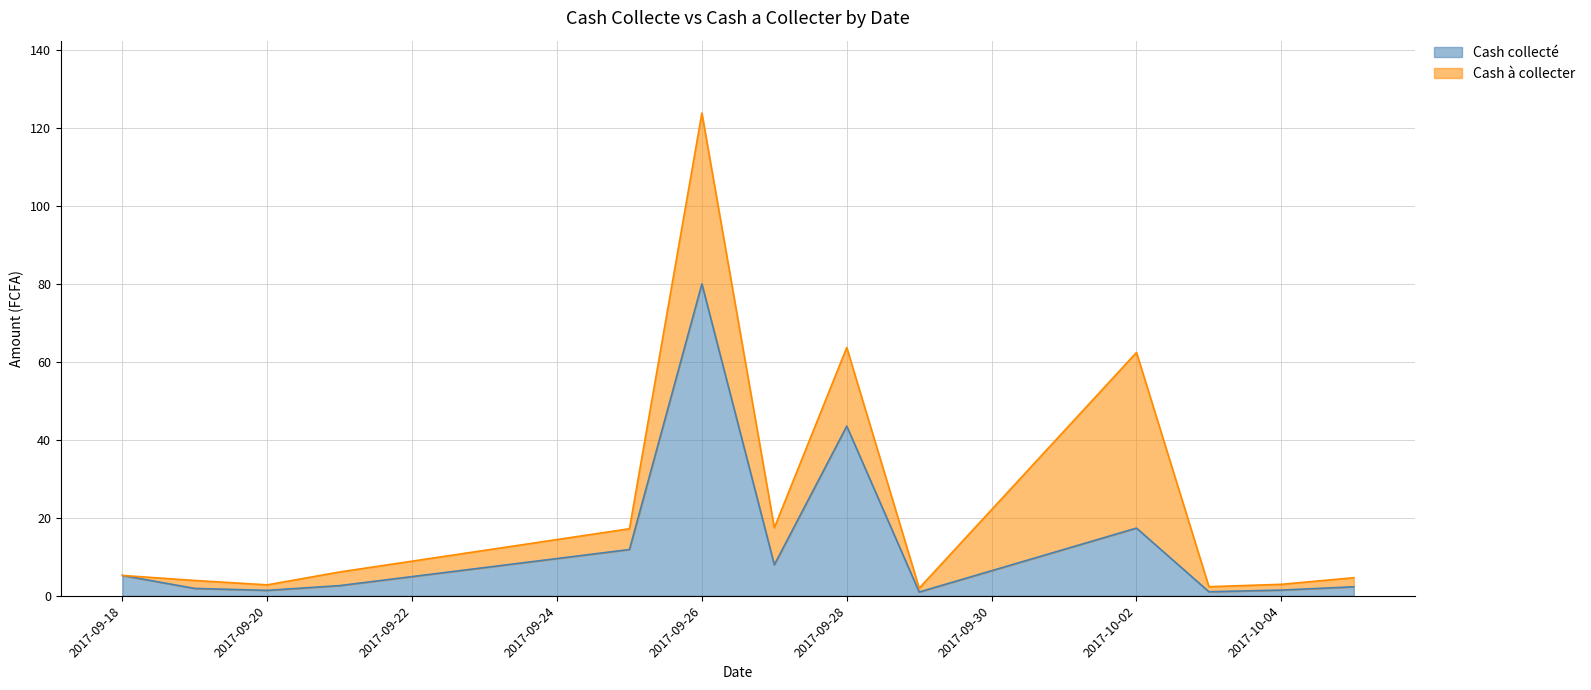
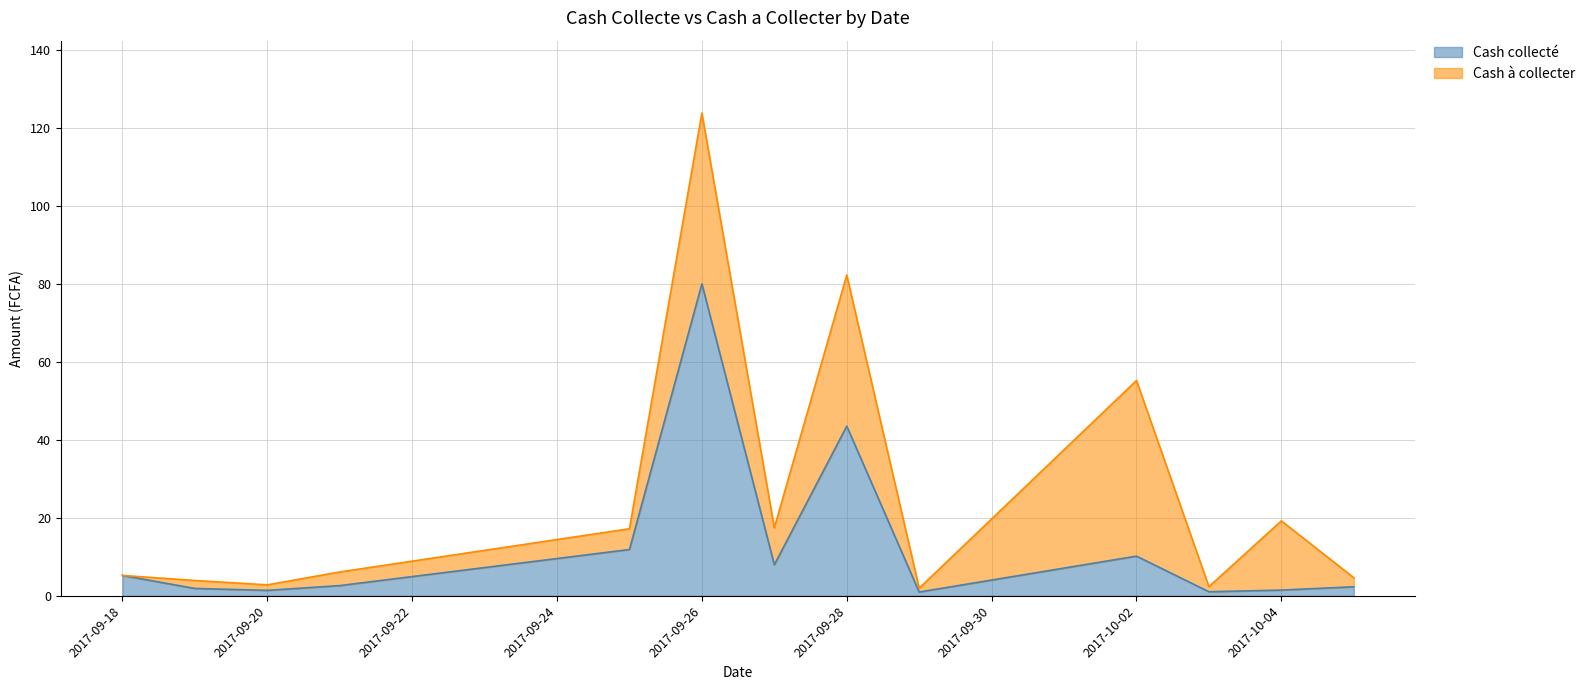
  {
    "Cash collecté": {
      "2017-09-20": 1,
      "2017-09-26": 80,
      "2017-09-28": 44,
-     "2017-10-02": 17,
+     "2017-10-02": 10,
      "2017-10-04": 1
    },
    "Cash à collecter": {
      "2017-09-20": 1,
      "2017-09-26": 44,
-     "2017-09-28": 20,
+     "2017-09-28": 39,
      "2017-10-02": 45,
-     "2017-10-04": 1
+     "2017-10-04": 18
    }
  }
